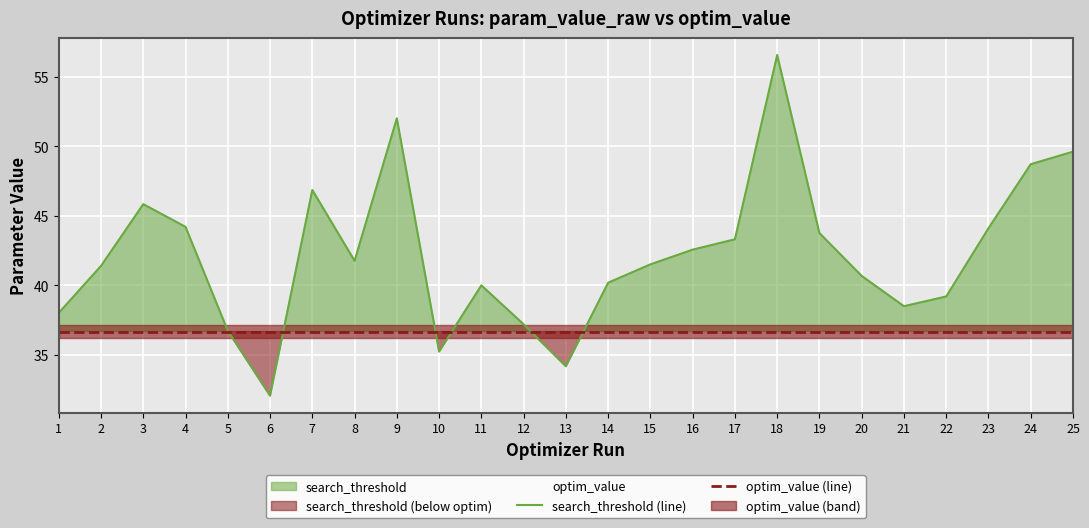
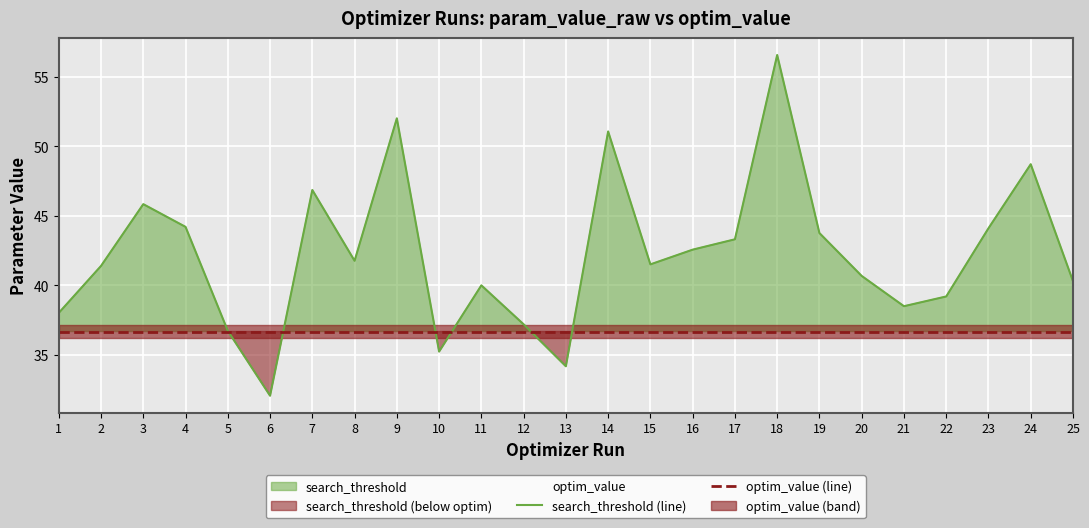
  {
    "search_threshold (line)": {
      "1": 38.0,
      "2": 41.4,
      "3": 45.8,
      "4": 44.2,
      "6": 32.1,
      "7": 46.8,
      "8": 41.8,
      "9": 52.0,
      "10": 35.2,
      "11": 40.0,
      "13": 34.2,
-     "14": 40.2,
+     "14": 51.1,
      "15": 41.5,
      "16": 42.6,
      "17": 43.3,
      "18": 56.5,
      "19": 43.8,
      "20": 40.7,
      "21": 38.5,
      "22": 39.2,
      "23": 44.1,
      "24": 48.7,
-     "25": 49.6
+     "25": 40.3
    }
  }
